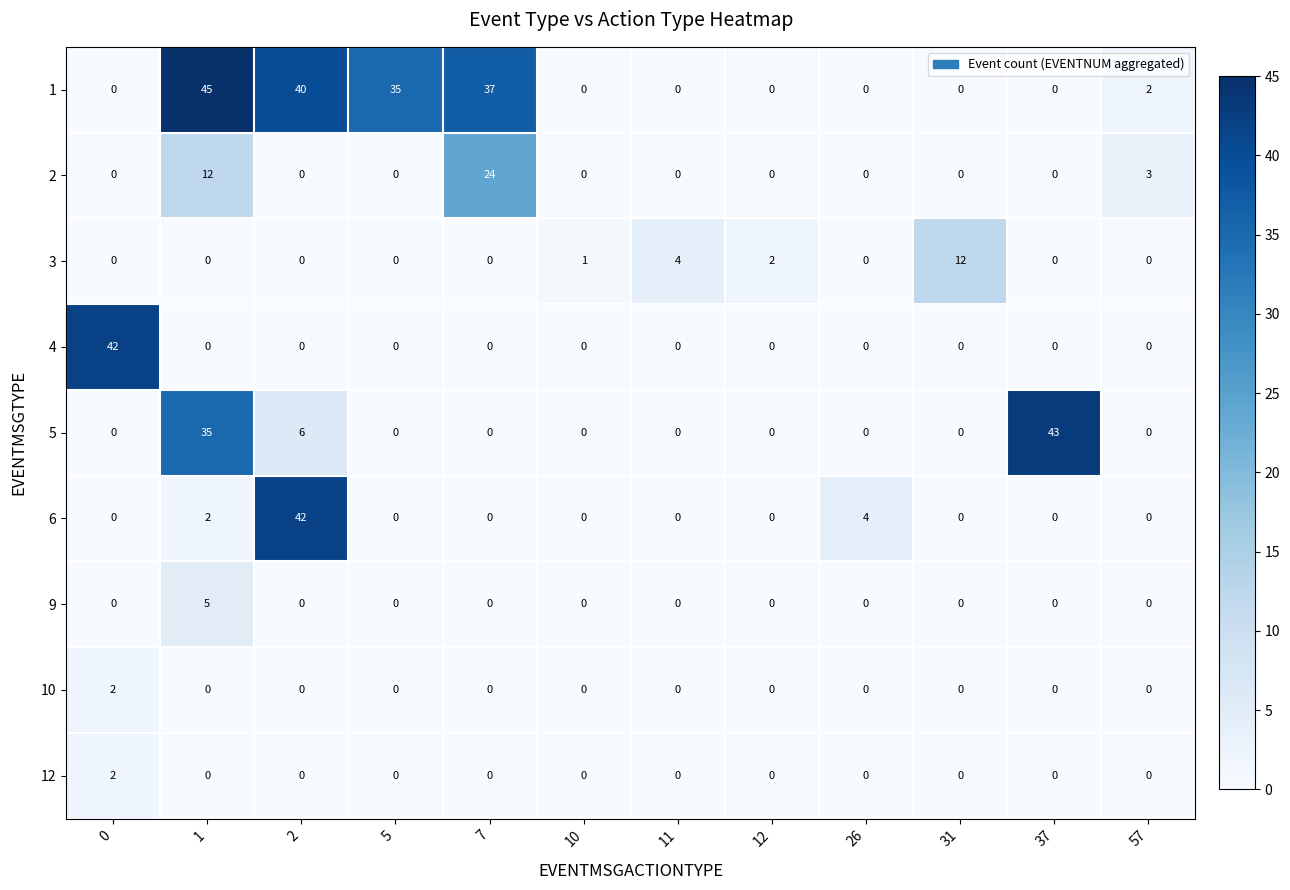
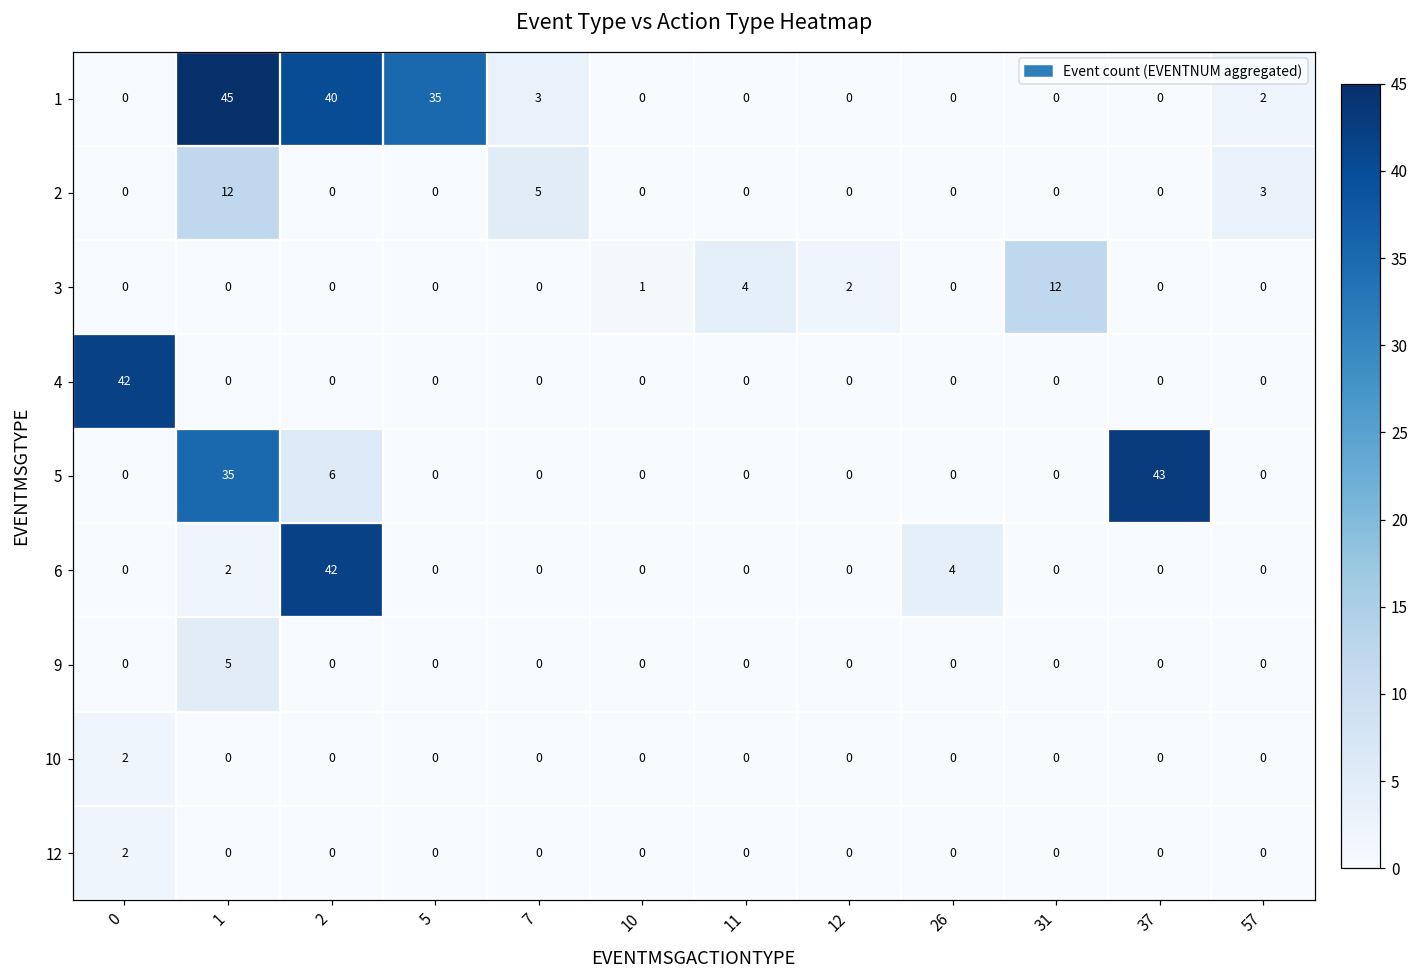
  {
    "1": {
      "0": 0,
      "1": 45,
      "2": 40,
      "5": 35,
-     "7": 37,
+     "7": 3,
      "10": 0,
      "11": 0,
      "12": 0,
      "26": 0,
      "31": 0,
      "37": 0,
      "57": 2
    },
    "2": {
      "0": 0,
      "1": 12,
      "2": 0,
      "5": 0,
-     "7": 24,
+     "7": 5,
      "10": 0,
      "11": 0,
      "12": 0,
      "26": 0,
      "31": 0,
      "37": 0,
      "57": 3
    },
    "3": {
      "0": 0,
      "1": 0,
      "2": 0,
      "5": 0,
      "7": 0,
      "10": 1,
      "11": 4,
      "12": 2,
      "26": 0,
      "31": 12,
      "37": 0,
      "57": 0
    },
    "4": {
      "0": 42,
      "1": 0,
      "2": 0,
      "5": 0,
      "7": 0,
      "10": 0,
      "11": 0,
      "12": 0,
      "26": 0,
      "31": 0,
      "37": 0,
      "57": 0
    },
    "5": {
      "0": 0,
      "1": 35,
      "2": 6,
      "5": 0,
      "7": 0,
      "10": 0,
      "11": 0,
      "12": 0,
      "26": 0,
      "31": 0,
      "37": 43,
      "57": 0
    },
    "6": {
      "0": 0,
      "1": 2,
      "2": 42,
      "5": 0,
      "7": 0,
      "10": 0,
      "11": 0,
      "12": 0,
      "26": 4,
      "31": 0,
      "37": 0,
      "57": 0
    },
    "9": {
      "0": 0,
      "1": 5,
      "2": 0,
      "5": 0,
      "7": 0,
      "10": 0,
      "11": 0,
      "12": 0,
      "26": 0,
      "31": 0,
      "37": 0,
      "57": 0
    },
    "10": {
      "0": 2,
      "1": 0,
      "2": 0,
      "5": 0,
      "7": 0,
      "10": 0,
      "11": 0,
      "12": 0,
      "26": 0,
      "31": 0,
      "37": 0,
      "57": 0
    },
    "12": {
      "0": 2,
      "1": 0,
      "2": 0,
      "5": 0,
      "7": 0,
      "10": 0,
      "11": 0,
      "12": 0,
      "26": 0,
      "31": 0,
      "37": 0,
      "57": 0
    }
  }
